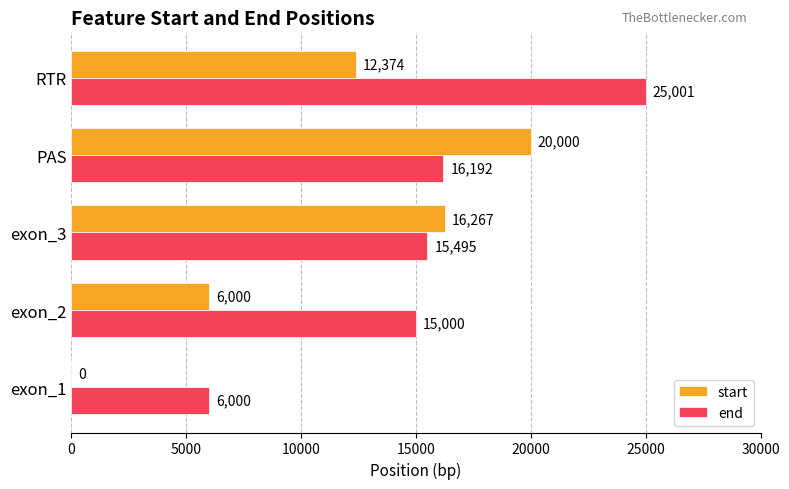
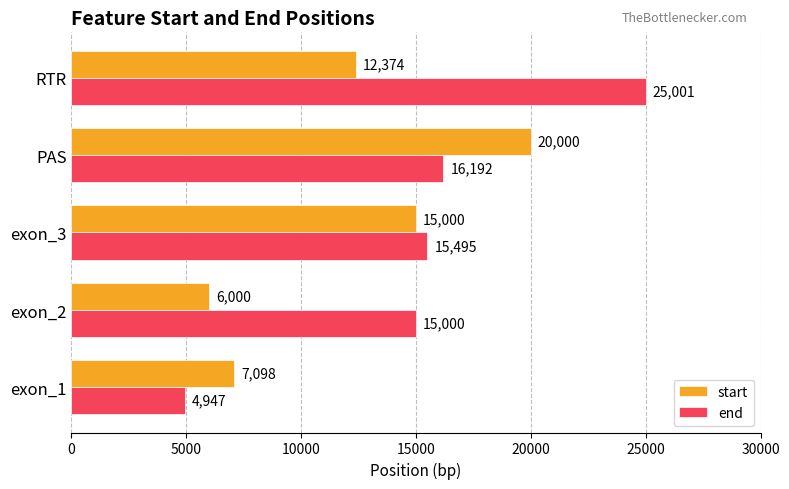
  {
    "start": {
      "RTR": "12,374",
      "PAS": "20,000",
-     "exon_3": "16,267",
+     "exon_3": "15,000",
      "exon_2": "6,000",
-     "exon_1": "0"
+     "exon_1": "7,098"
    },
    "end": {
      "RTR": "25,001",
      "PAS": "16,192",
      "exon_3": "15,495",
      "exon_2": "15,000",
-     "exon_1": "6,000"
+     "exon_1": "4,947"
    }
  }
